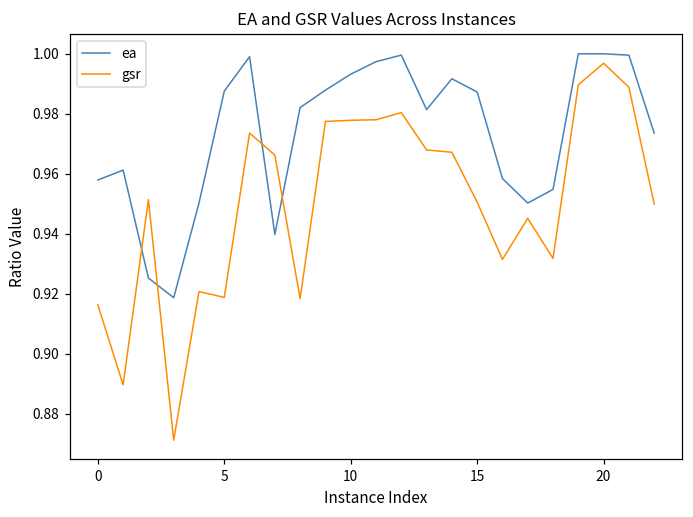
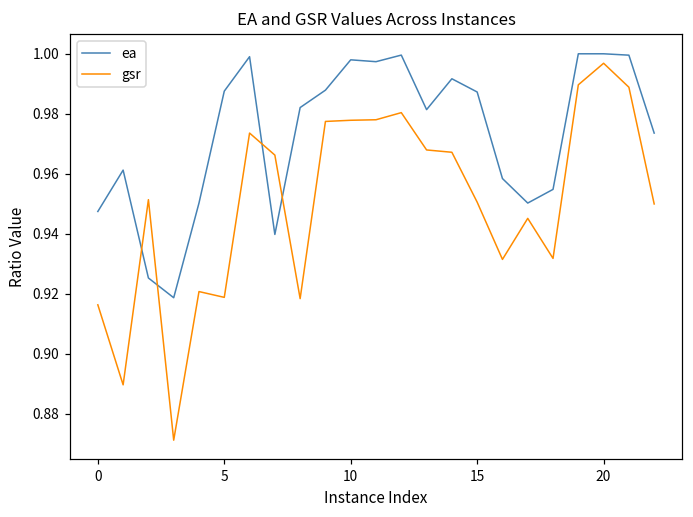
  {
    "ea": {
-     "0": 0.958,
+     "0": 0.947,
      "5": 0.988,
-     "10": 0.993,
+     "10": 0.998,
      "15": 0.987,
      "20": 1.000
    },
    "gsr": {
      "0": 0.916,
      "5": 0.919,
      "10": 0.978,
      "15": 0.951,
      "20": 0.997
    }
  }
